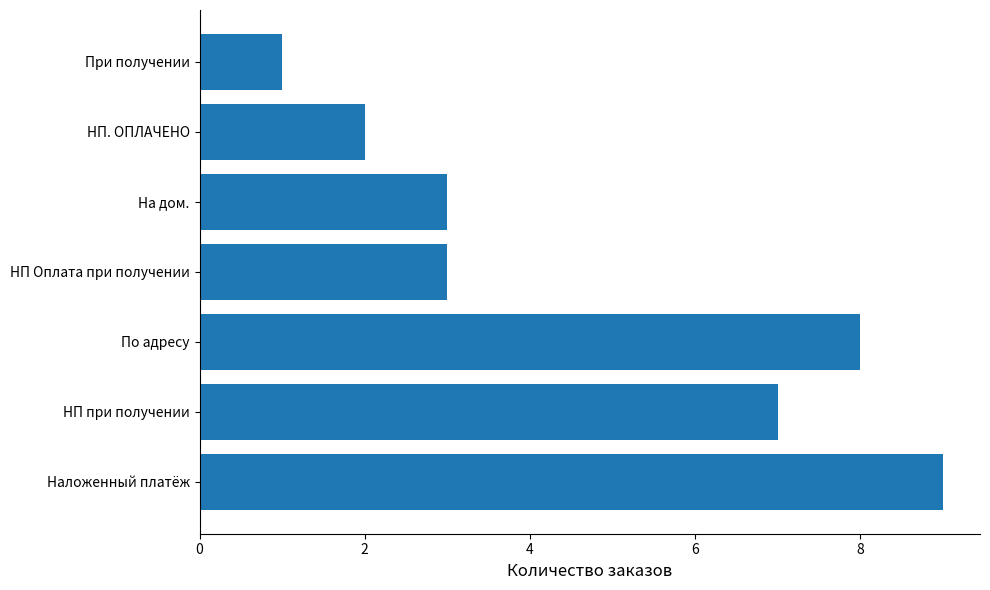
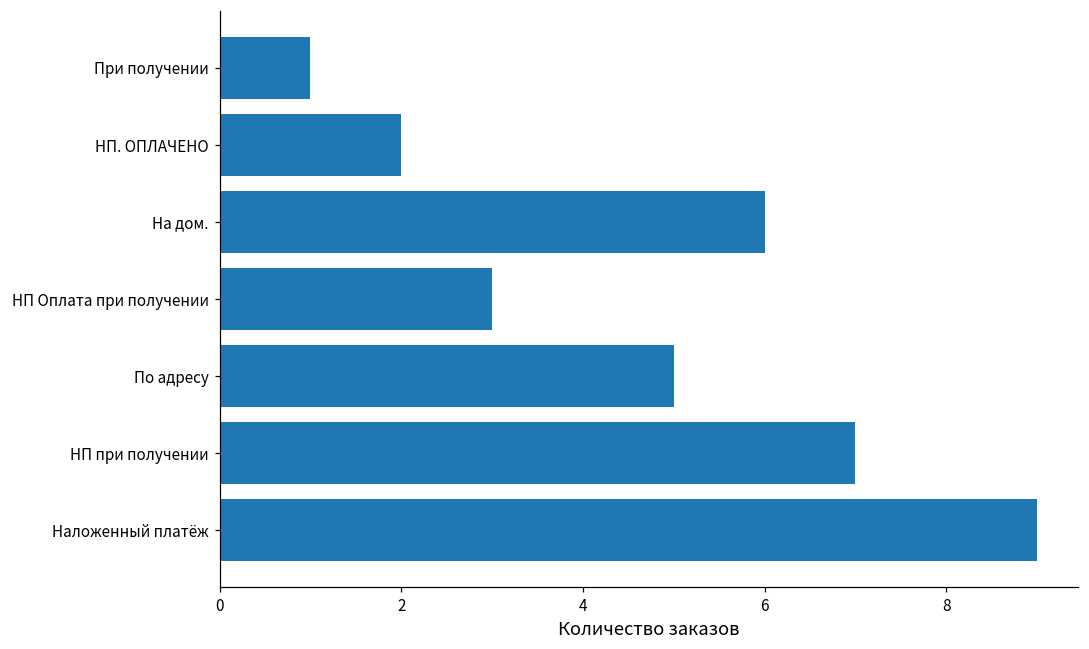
  {
    "При получении": 1,
    "НП. ОПЛАЧЕНО": 2,
-   "На дом.": 3,
+   "На дом.": 6,
    "НП Оплата при получении": 3,
-   "По адресу": 8,
+   "По адресу": 5,
    "НП при получении": 7,
    "Наложенный платёж": 9
  }
